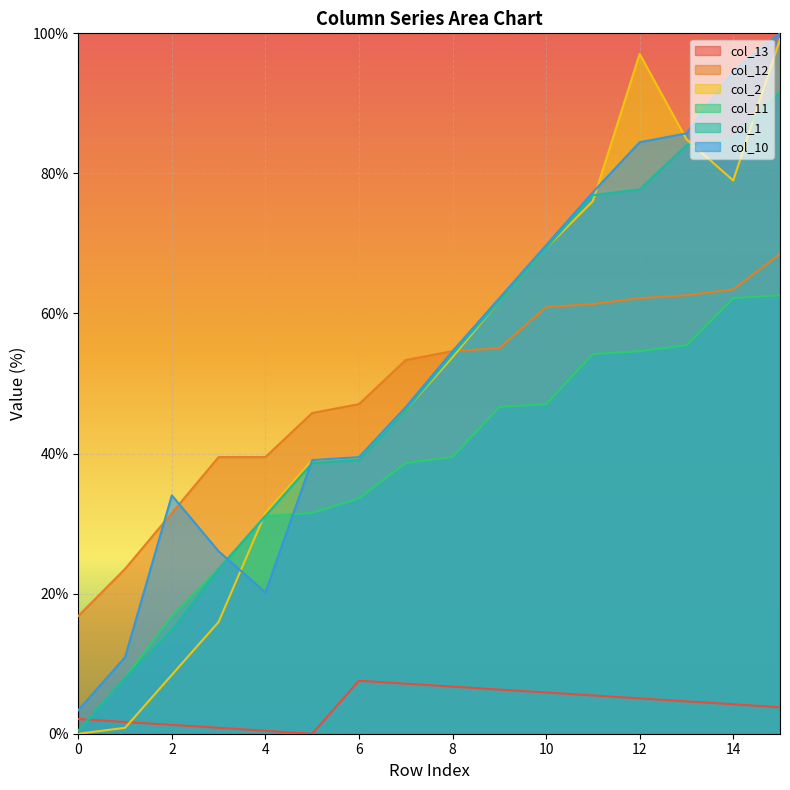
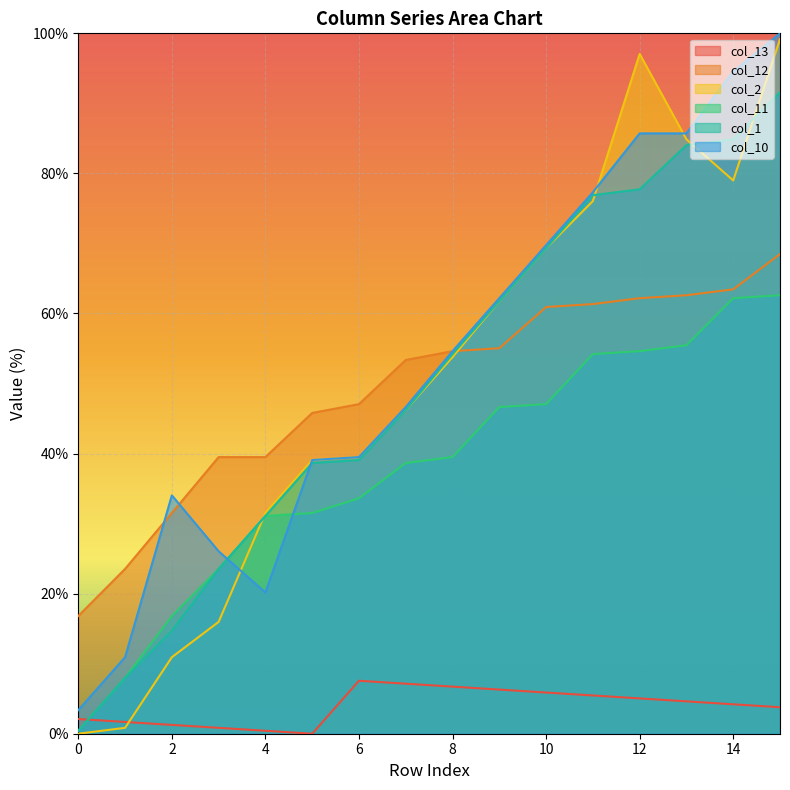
  {
    "col_2": {
      "0": "0%",
-     "2": "8%",
+     "2": "11%",
      "4": "32%",
      "8": "54%",
      "12": "97%",
      "14": "79%"
    },
    "col_10": {
      "0": "3%",
      "2": "34%",
      "4": "20%",
      "10": "70%",
-     "12": "84%"
+     "12": "86%"
    }
  }
